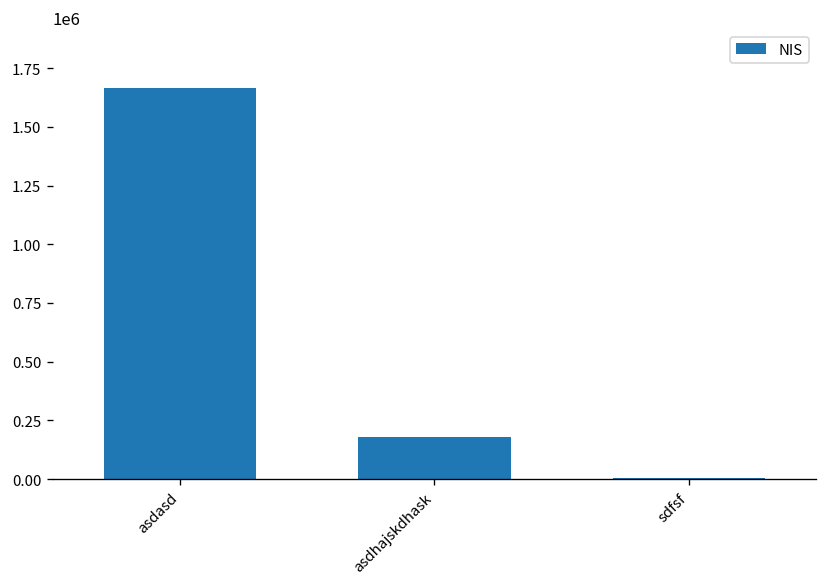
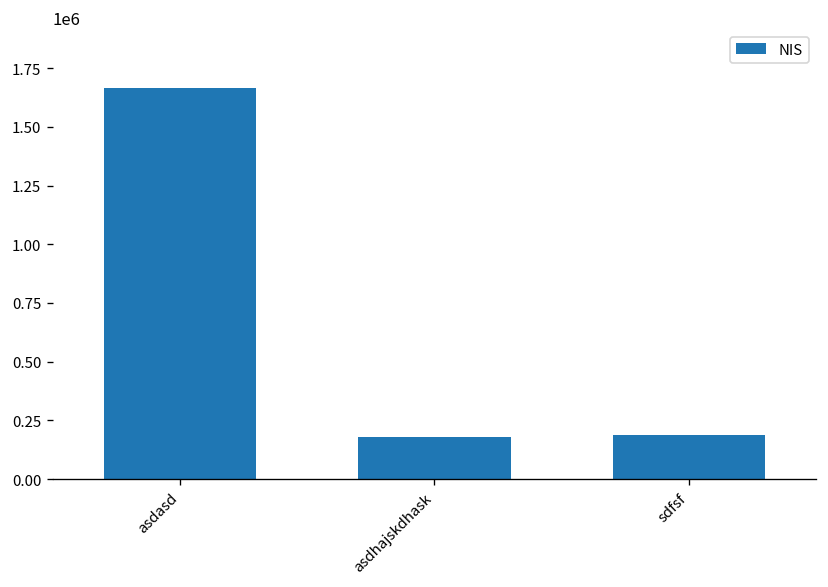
  {
    "asdasd": 1670000,
    "asdhajskdhask": 180000,
-   "sdfsf": 0
+   "sdfsf": 190000
  }
